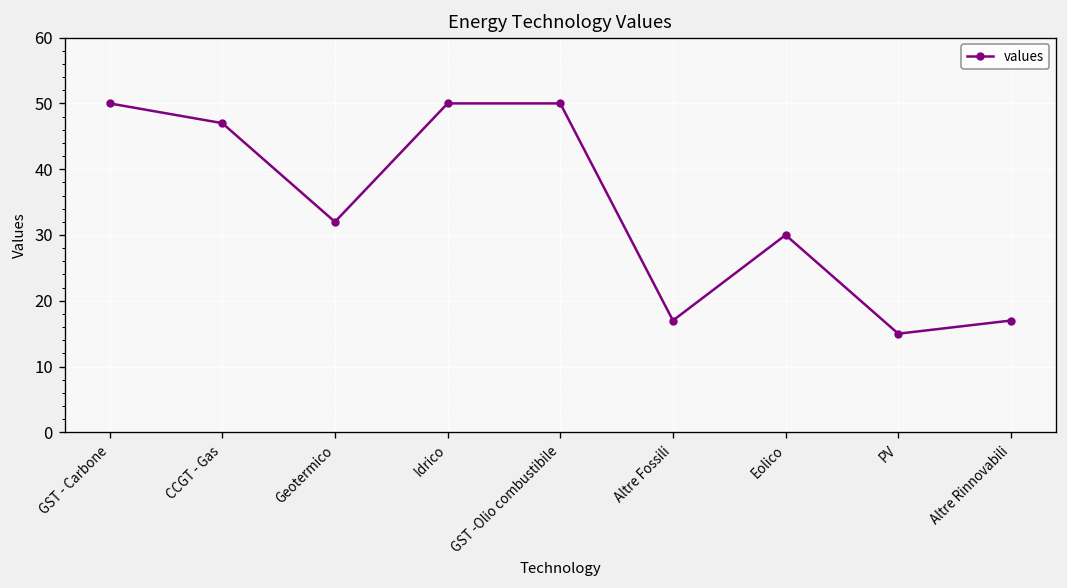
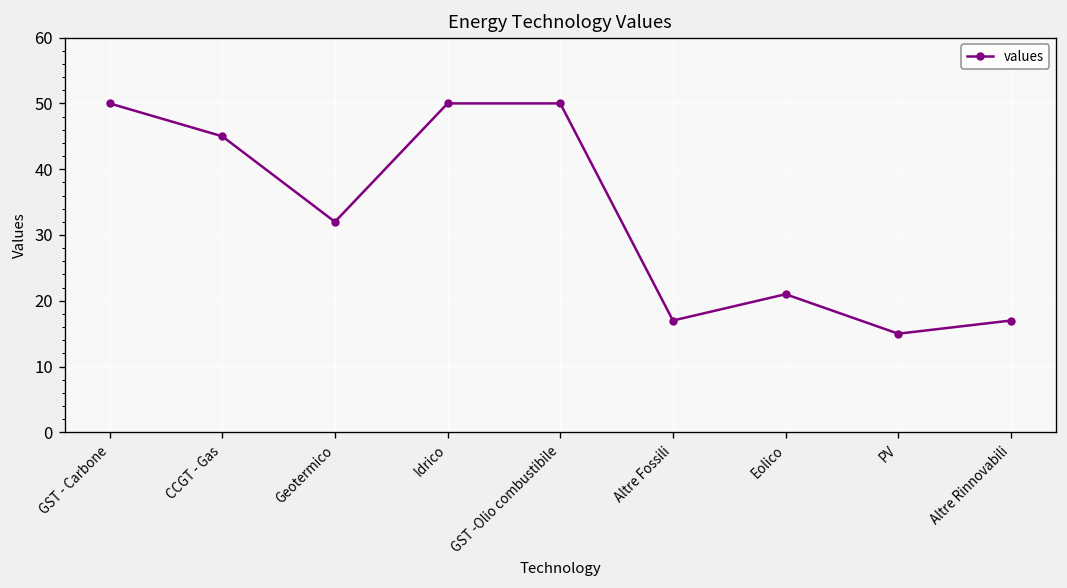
  {
    "GST - Carbone": 50,
-   "CCGT - Gas": 47,
+   "CCGT - Gas": 45,
    "Geotermico": 32,
    "Idrico": 50,
    "GST -Olio combustibile": 50,
    "Altre Fossili": 17,
-   "Eolico": 30,
+   "Eolico": 21,
    "PV": 15,
    "Altre Rinnovabili": 17
  }
